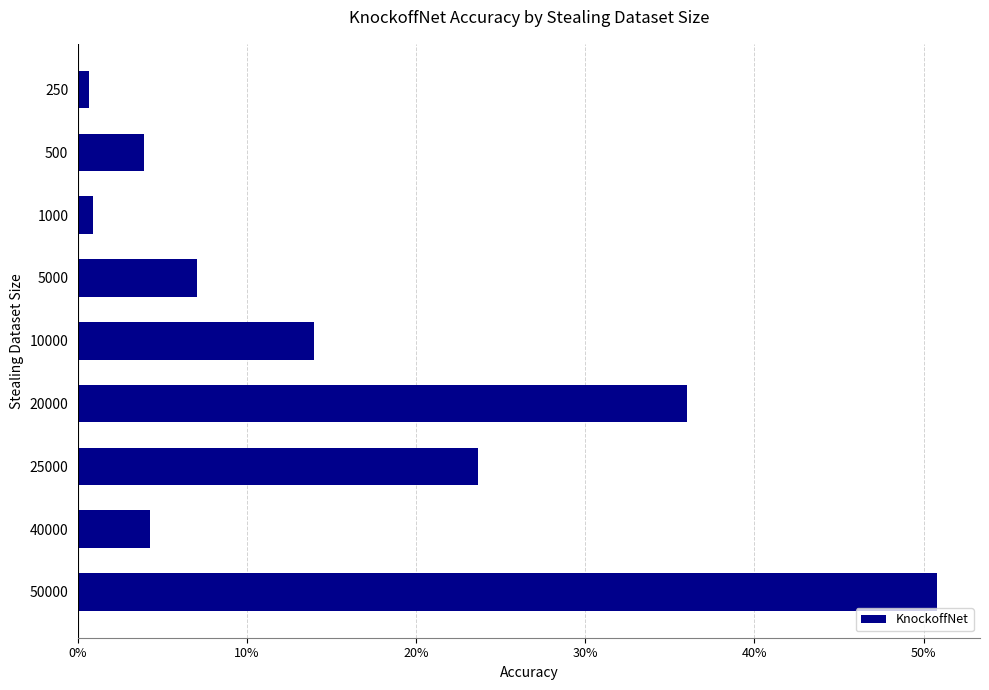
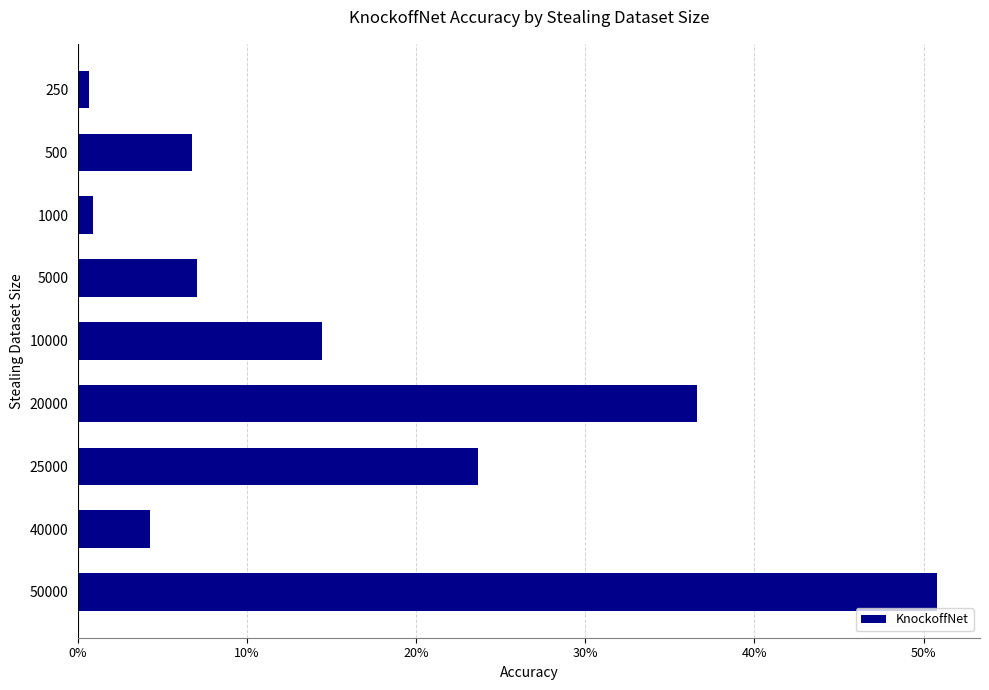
  {
    "250": "0.7%",
-   "500": "3.9%",
+   "500": "6.8%",
    "1000": "0.9%",
    "5000": "7.0%",
-   "10000": "13.9%",
-   "20000": "36.0%",
+   "10000": "14.4%",
+   "20000": "36.6%",
    "25000": "23.6%",
    "40000": "4.3%",
    "50000": "50.8%"
  }
